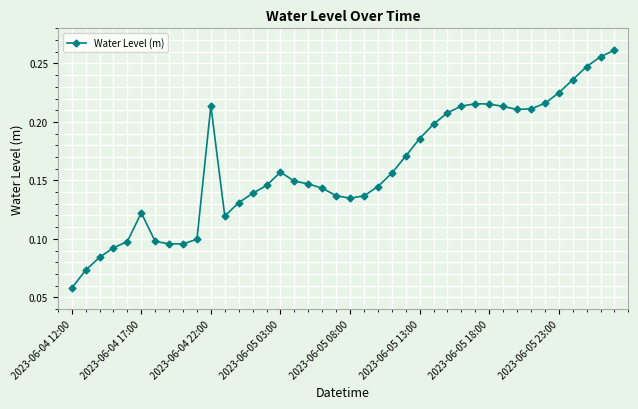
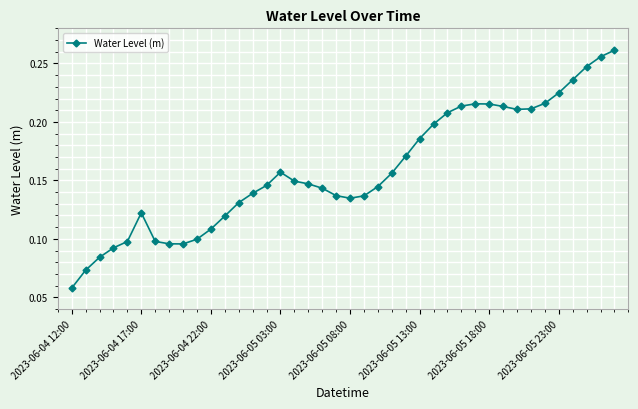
  {
    "2023-06-04 12:00": 0.058,
    "2023-06-04 17:00": 0.122,
-   "2023-06-04 22:00": 0.214,
+   "2023-06-04 22:00": 0.108,
    "2023-06-05 03:00": 0.157,
    "2023-06-05 08:00": 0.135,
    "2023-06-05 13:00": 0.186,
    "2023-06-05 18:00": 0.215,
    "2023-06-05 23:00": 0.225
  }
